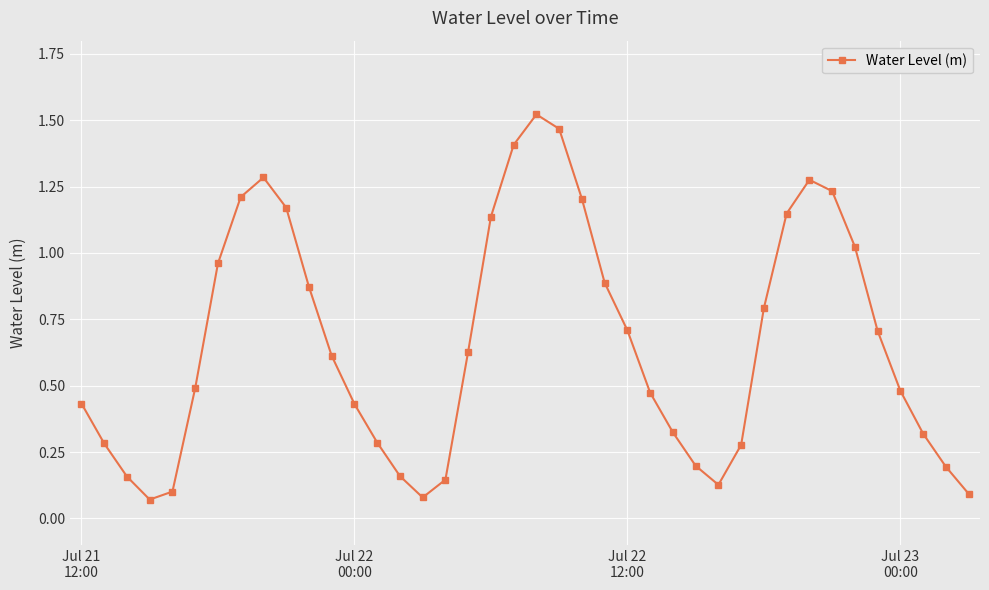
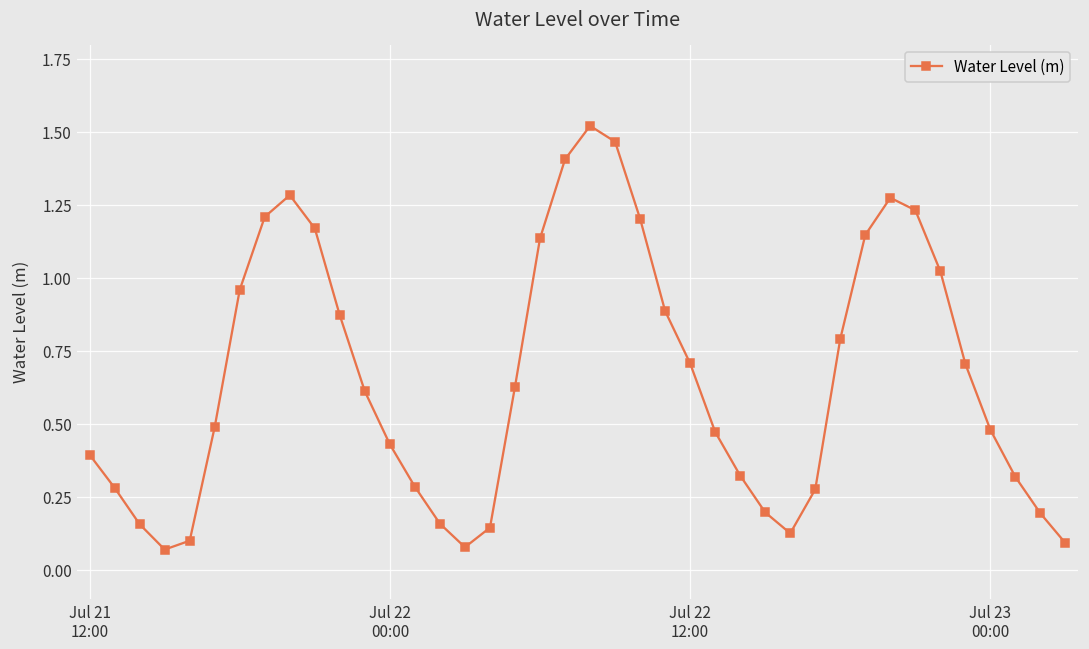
  {
-   "Jul 21 12:00": 0.43,
+   "Jul 21 12:00": 0.40,
    "Jul 22 00:00": 0.43,
    "Jul 22 12:00": 0.71,
    "Jul 23 00:00": 0.48
  }
